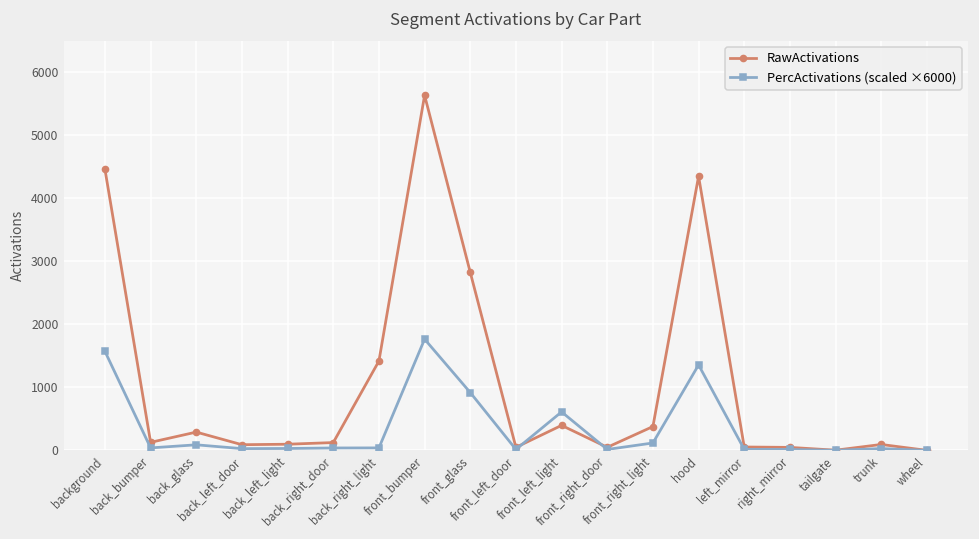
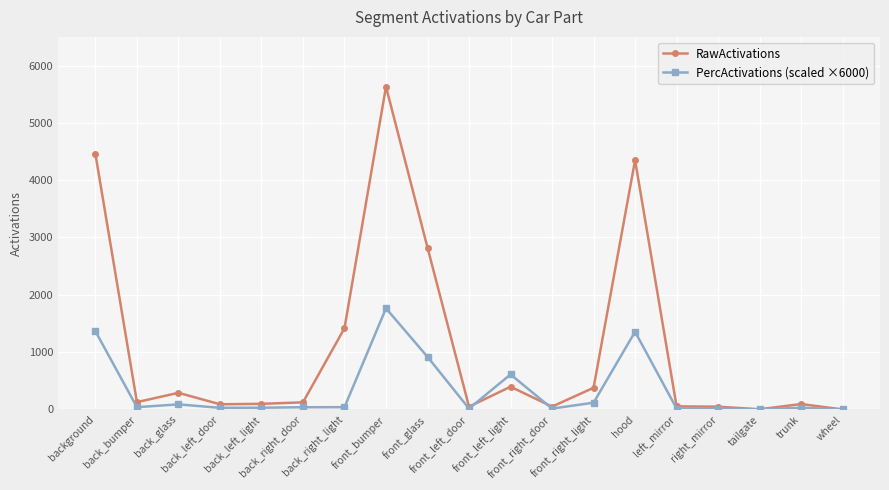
  {
    "RawActivations": {
      "background": 4500,
      "back_bumper": 100,
      "back_glass": 300,
      "back_left_door": 100,
      "back_left_light": 100,
      "back_right_door": 100,
      "back_right_light": 1400,
      "front_bumper": 5600,
      "front_glass": 2800,
      "front_left_light": 400,
      "front_right_light": 400,
      "hood": 4300,
      "trunk": 100
    },
    "PercActivations (scaled ×6000)": {
-     "background": 1600,
+     "background": 1400,
      "back_bumper": 0,
      "back_glass": 100,
      "back_left_door": 0,
      "back_left_light": 0,
      "back_right_door": 0,
      "back_right_light": 0,
      "front_bumper": 1800,
      "front_glass": 900,
      "front_left_light": 600,
      "front_right_light": 100,
      "hood": 1400,
      "trunk": 0
    }
  }
